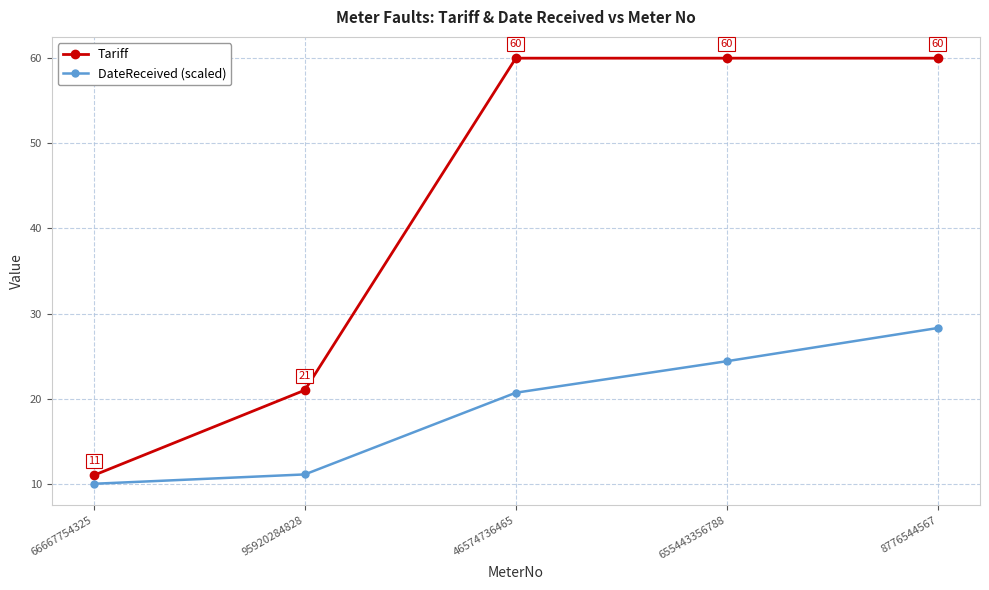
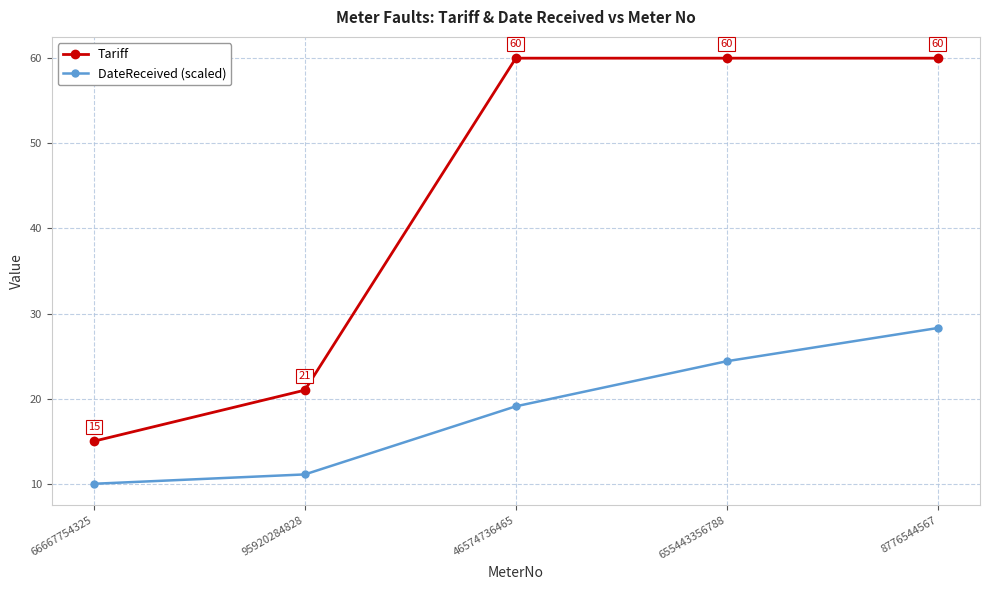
  {
    "Tariff": {
-     "66667754325": 11
+     "66667754325": 15
    },
    "DateReceived (scaled)": {
      "66667754325": 10,
      "95920284828": 11,
-     "46574736465": 21,
+     "46574736465": 19,
      "655443356788": 24,
      "8776544567": 28
    }
  }
